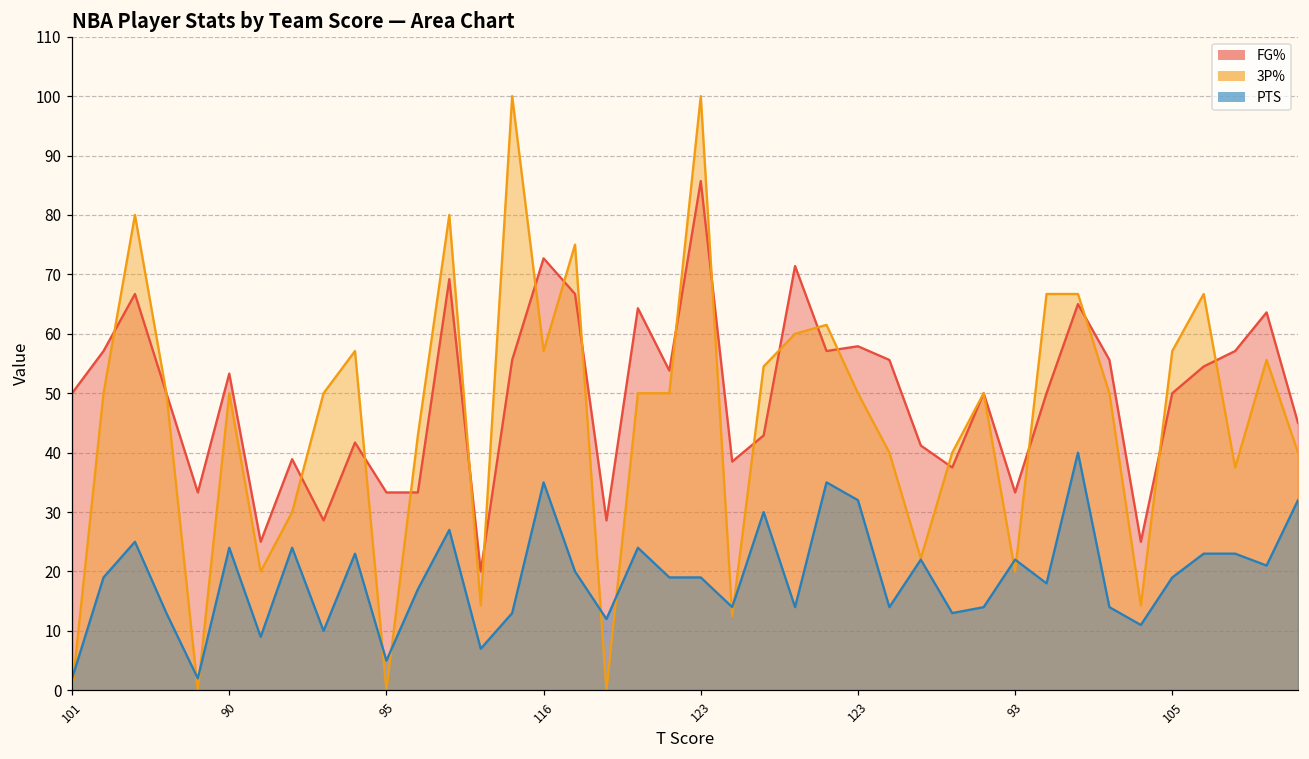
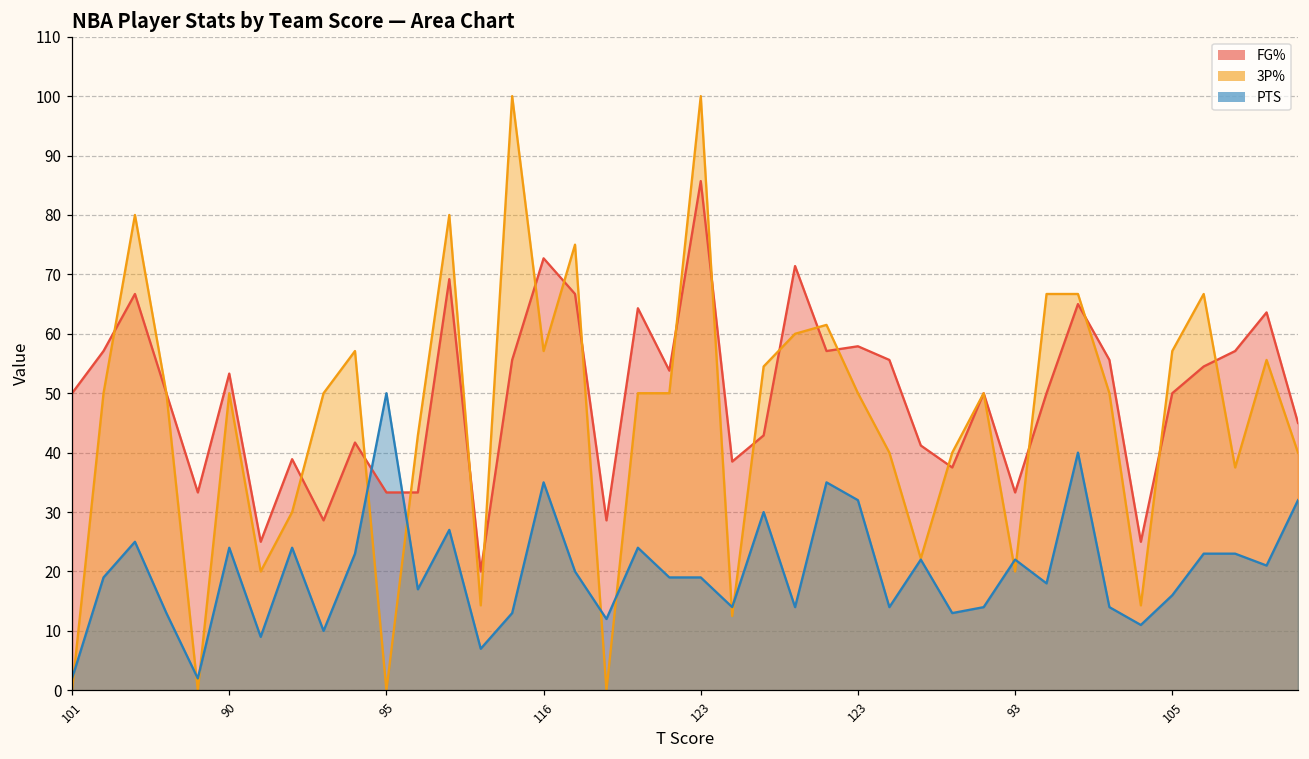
  {
    "PTS": {
      "101": 2,
      "90": 24,
-     "95": 5,
+     "95": 50,
      "116": 35,
      "93": 22,
-     "105": 19
+     "105": 16
    }
  }
